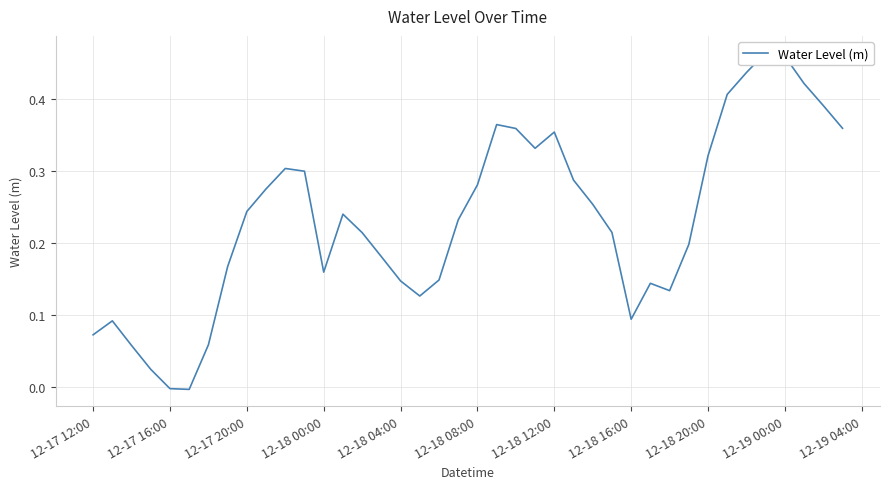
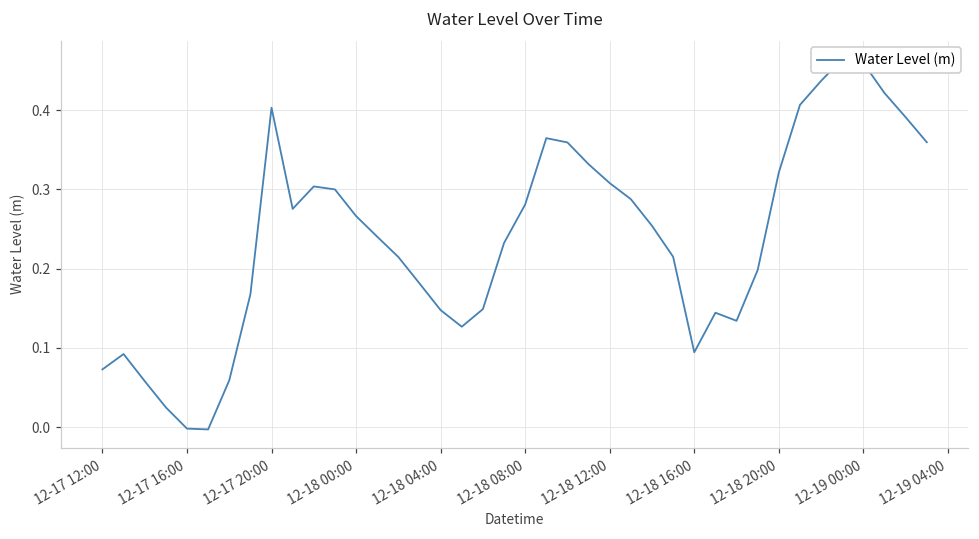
  {
    "12-17 12:00": 0.07,
    "12-17 16:00": 0.00,
-   "12-17 20:00": 0.24,
-   "12-18 00:00": 0.16,
+   "12-17 20:00": 0.40,
+   "12-18 00:00": 0.27,
    "12-18 04:00": 0.15,
    "12-18 08:00": 0.28,
-   "12-18 12:00": 0.35,
+   "12-18 12:00": 0.31,
    "12-18 16:00": 0.09,
    "12-18 20:00": 0.32
  }
